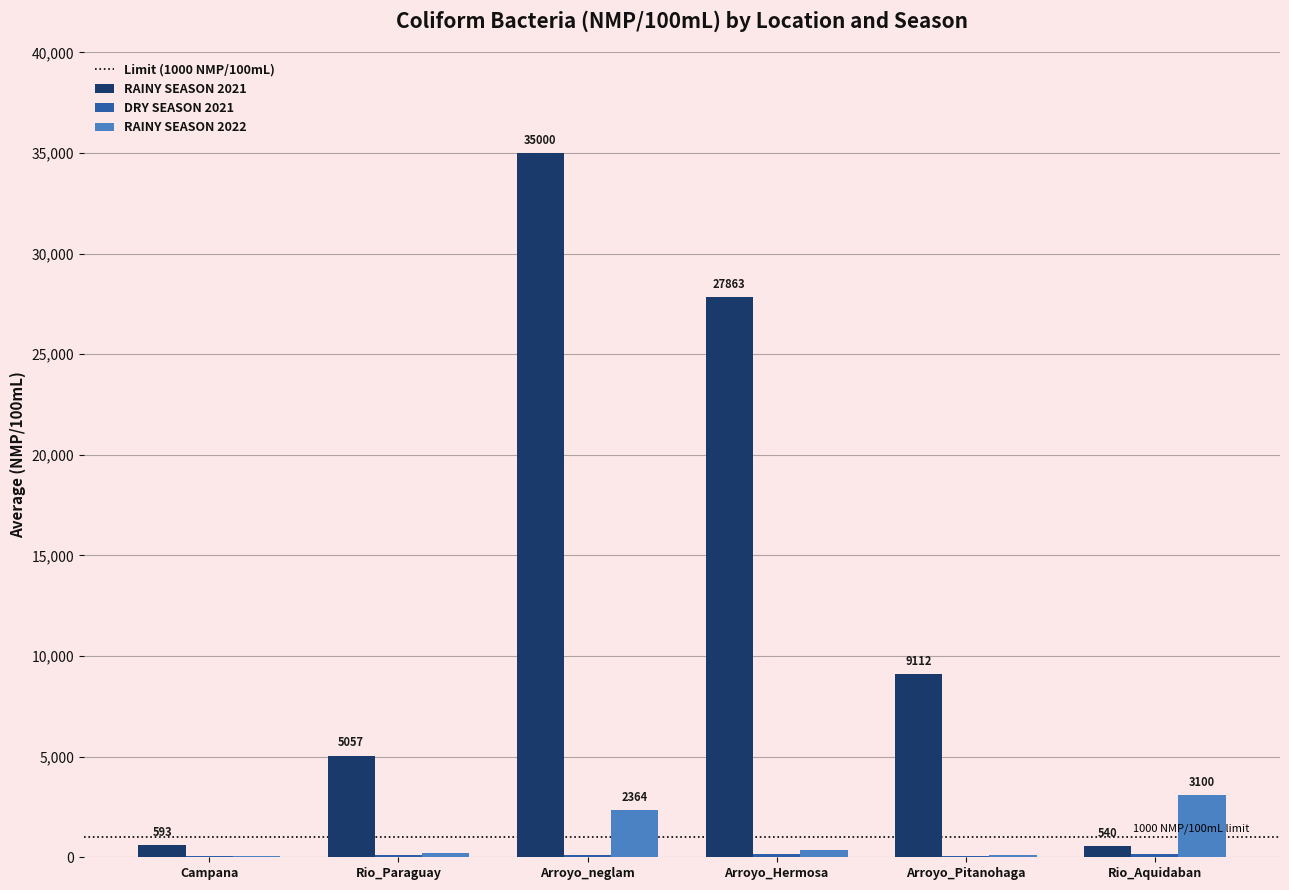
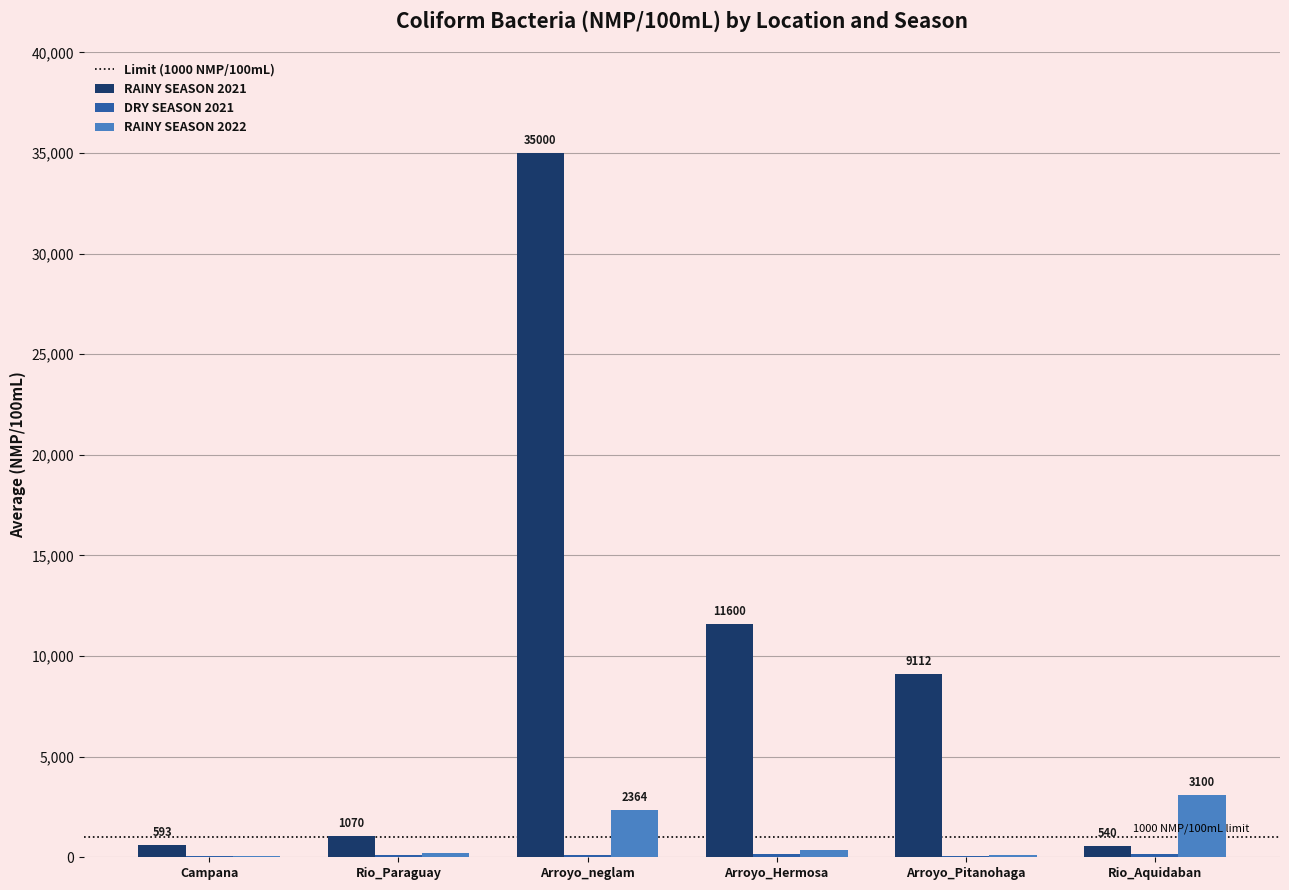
  {
    "RAINY SEASON 2021": {
-     "Rio_Paraguay": 5057,
+     "Rio_Paraguay": 1070,
      "Arroyo_neglam": 35000,
-     "Arroyo_Hermosa": 27863,
+     "Arroyo_Hermosa": 11600,
      "Arroyo_Pitanohaga": 9112,
      "Rio_Aquidaban": 540
    }
  }
